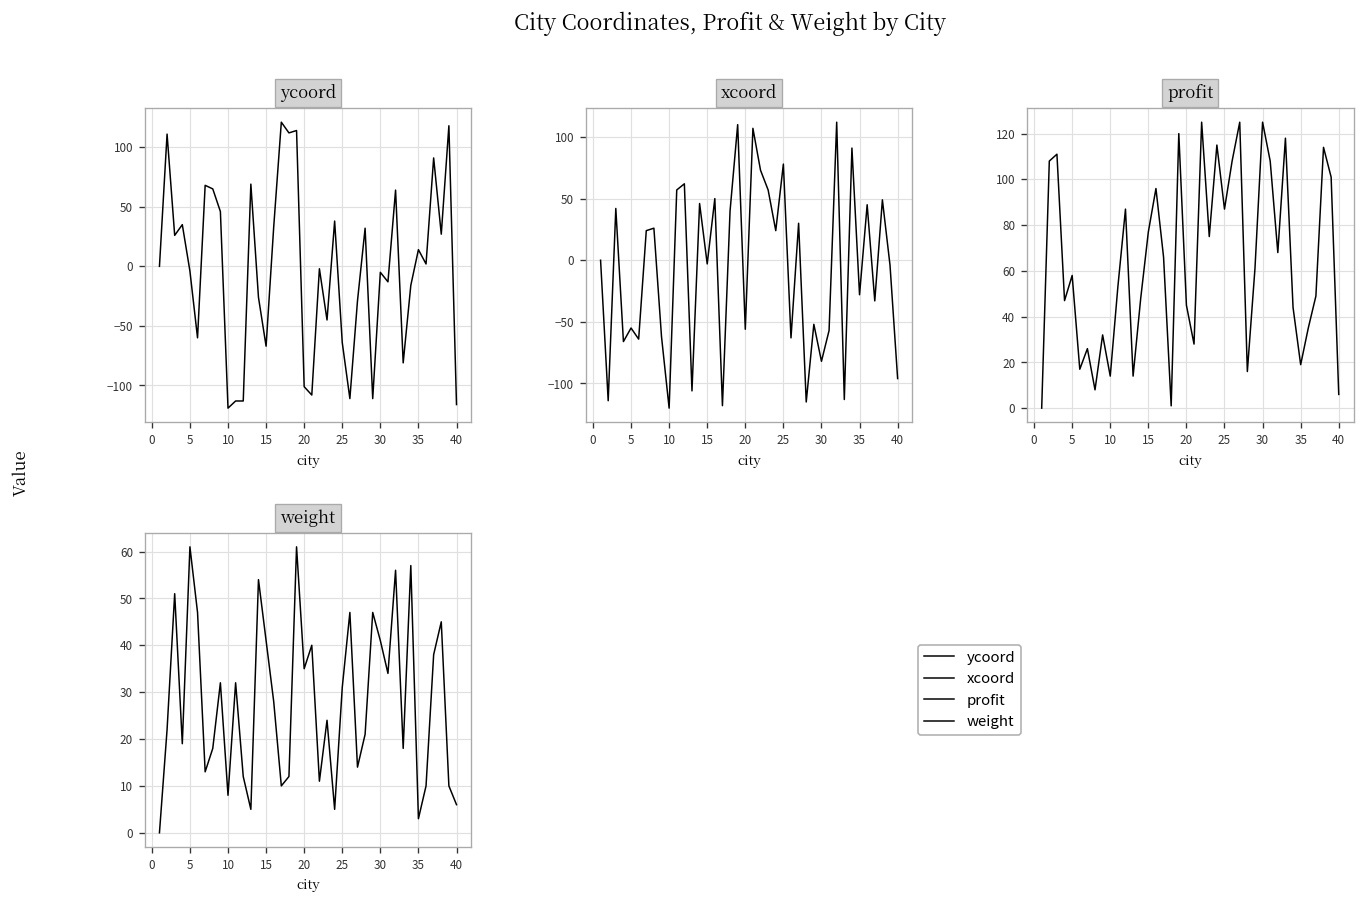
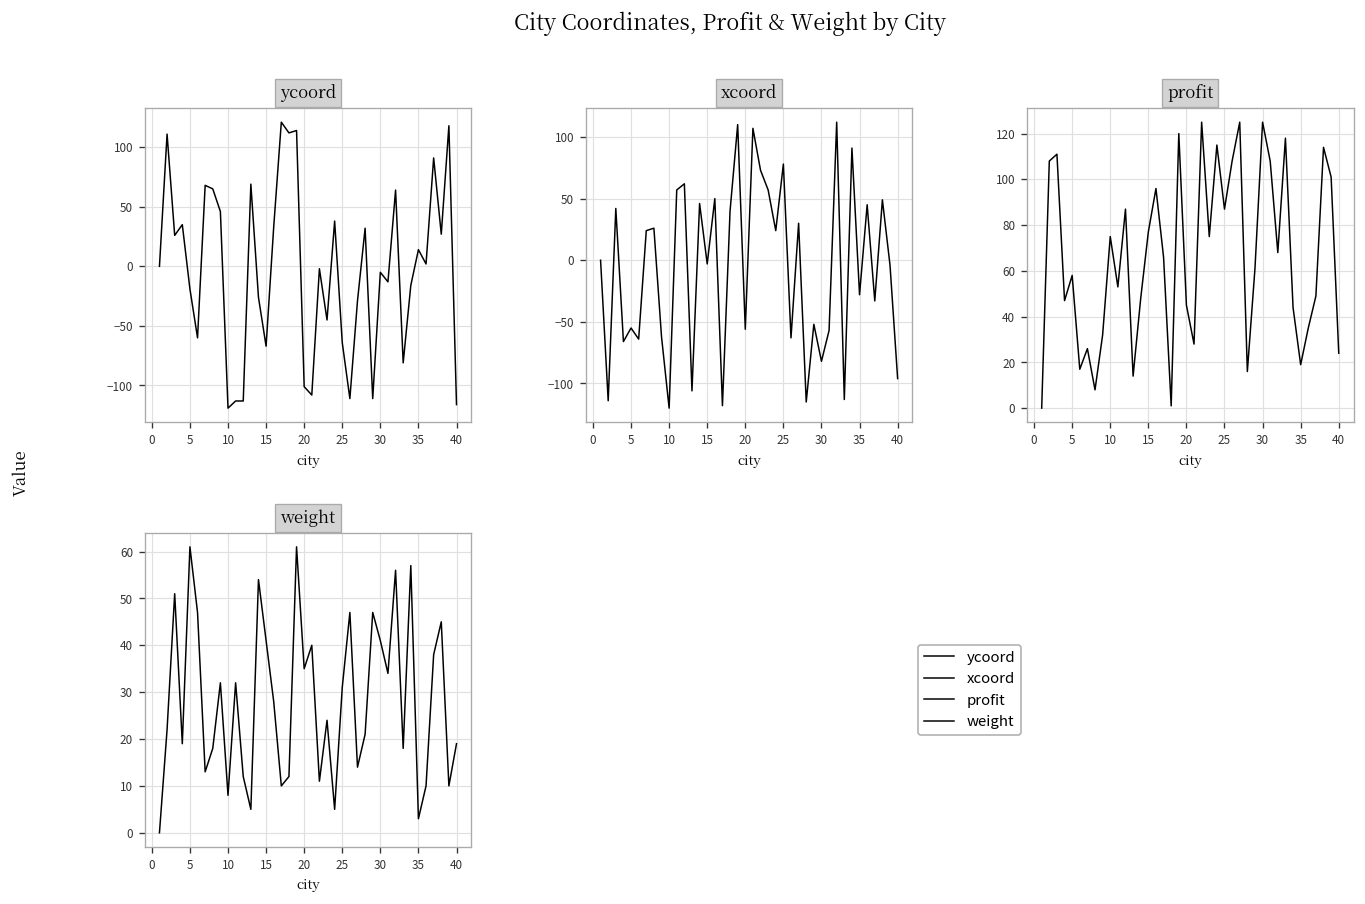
  {
    "ycoord": {
-     "5": 0,
+     "5": -20,
      "10": -120,
      "15": -70,
      "20": -100,
      "25": -60,
      "30": -10,
      "35": 10,
      "40": -120
    },
    "xcoord": {
      "5": -55,
      "10": -120,
      "15": -3,
      "20": -56,
      "25": 78,
      "30": -82,
      "35": -28,
      "40": -96
    },
    "profit": {
      "5": 58,
-     "10": 14,
+     "10": 75,
      "15": 77,
      "20": 45,
      "25": 87,
      "30": 125,
      "35": 19,
-     "40": 6
+     "40": 24
    },
    "weight": {
      "5": 61,
      "10": 8,
      "15": 41,
      "20": 35,
      "25": 31,
      "30": 41,
      "35": 3,
-     "40": 6
+     "40": 19
    }
  }
